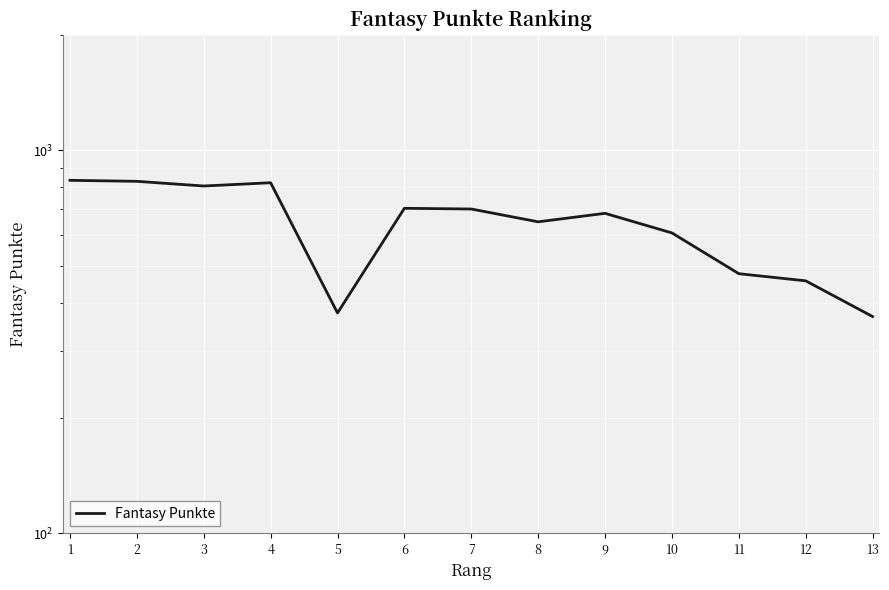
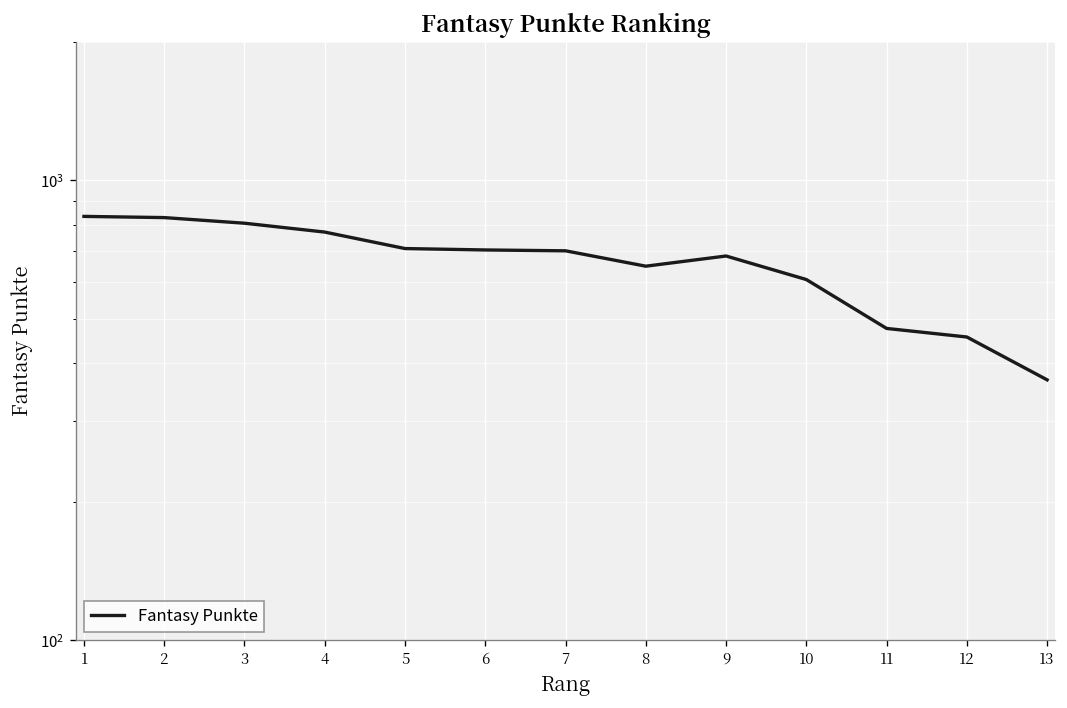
  {
    "1": 830,
    "2": 830,
    "3": 810,
-   "4": 820,
-   "5": 380,
+   "4": 770,
+   "5": 710,
    "6": 710,
    "7": 700,
    "8": 650,
    "9": 680,
    "10": 610,
    "11": 480,
    "12": 460,
    "13": 370
  }
